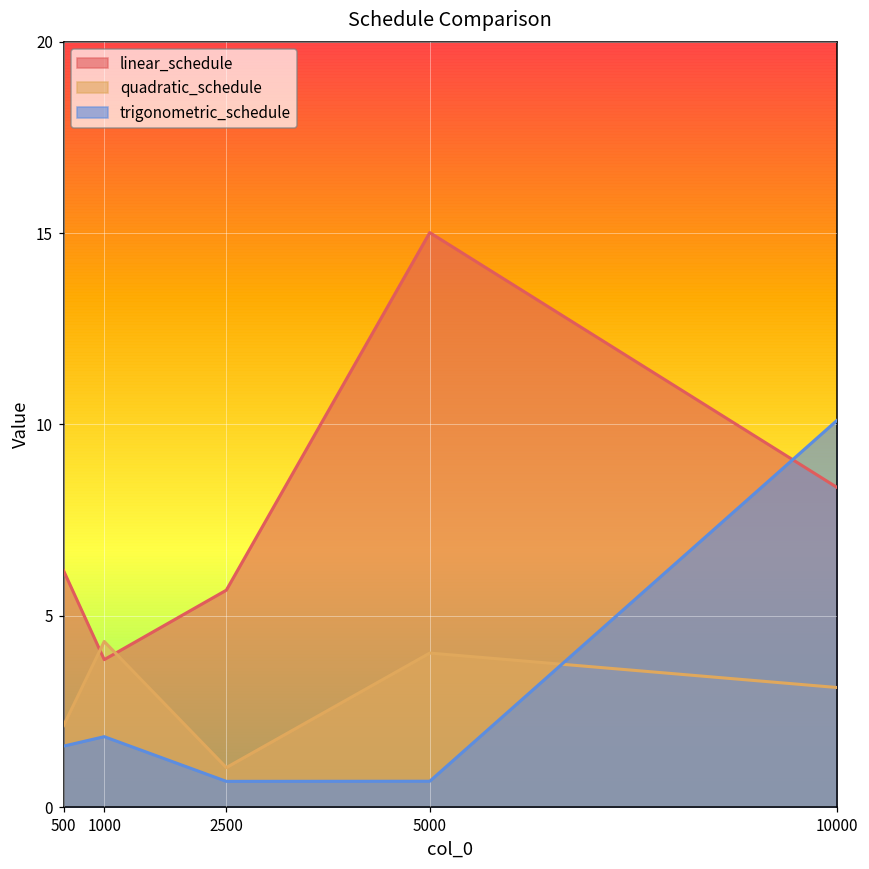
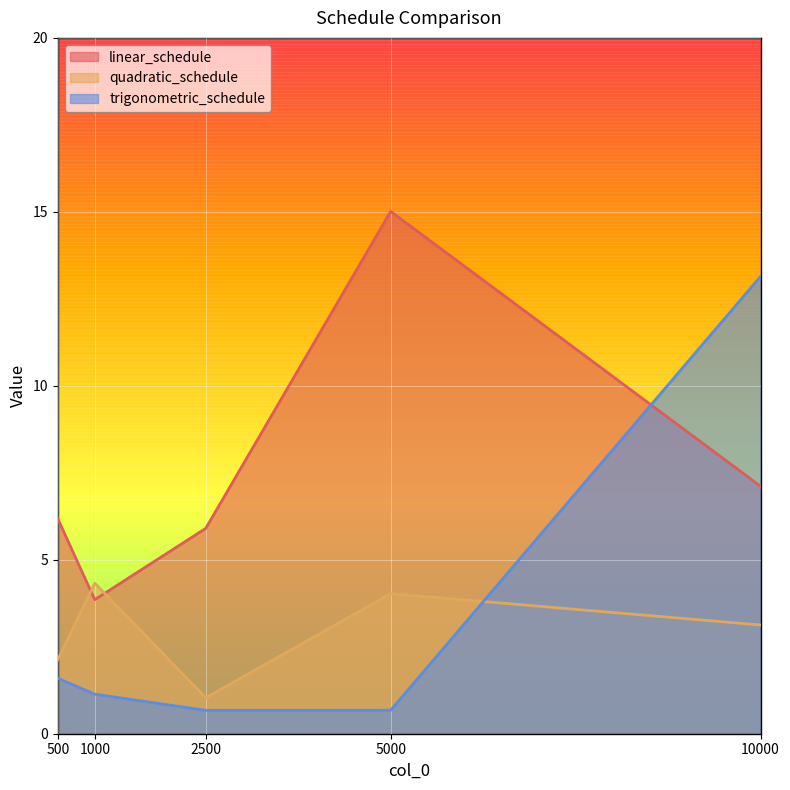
  {
    "linear_schedule": {
      "500": 6.2,
      "1000": 3.9,
-     "2500": 5.7,
+     "2500": 5.9,
      "5000": 15.0,
-     "10000": 8.4
+     "10000": 7.1
    },
    "quadratic_schedule": {
      "500": 2.1,
      "1000": 4.3,
      "2500": 1.0,
      "5000": 4.0,
      "10000": 3.1
    },
    "trigonometric_schedule": {
      "500": 1.6,
-     "1000": 1.8,
+     "1000": 1.1,
      "2500": 0.7,
      "5000": 0.7,
-     "10000": 10.1
+     "10000": 13.1
    }
  }
